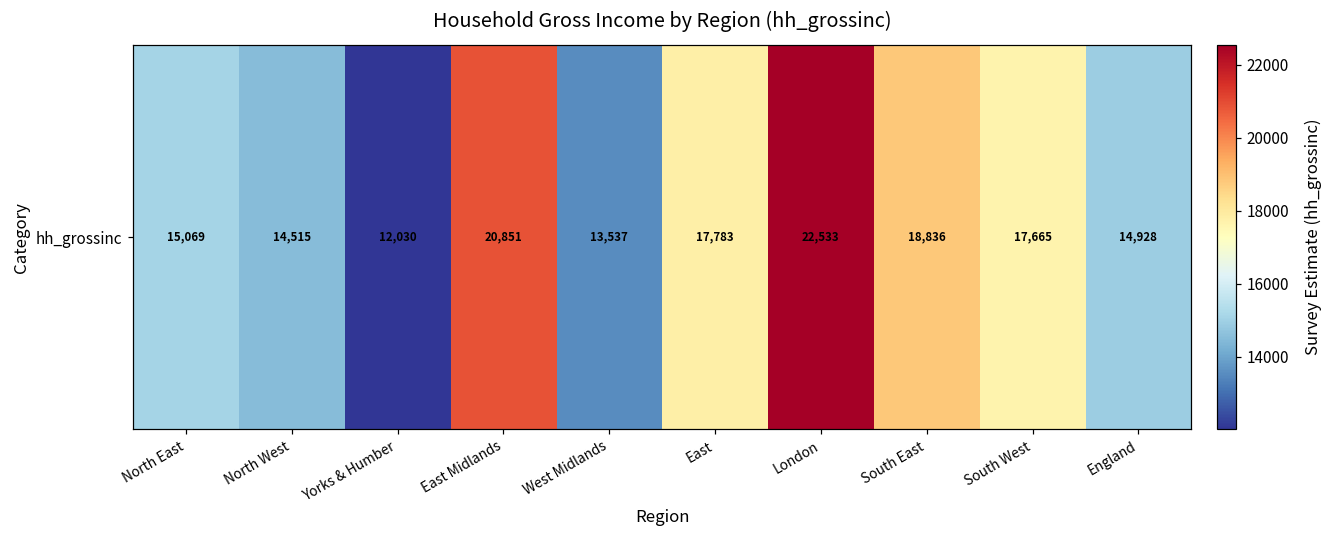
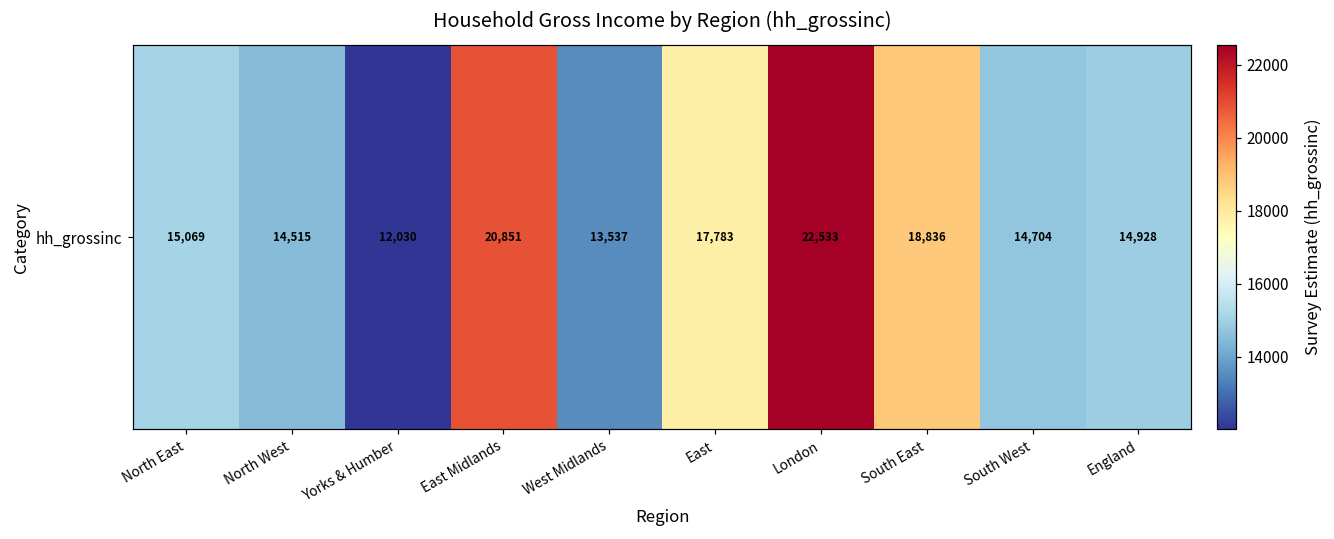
  {
    "hh_grossinc": {
      "North East": "15,069",
      "North West": "14,515",
      "Yorks & Humber": "12,030",
      "East Midlands": "20,851",
      "West Midlands": "13,537",
      "East": "17,783",
      "London": "22,533",
      "South East": "18,836",
-     "South West": "17,665",
+     "South West": "14,704",
      "England": "14,928"
    }
  }
